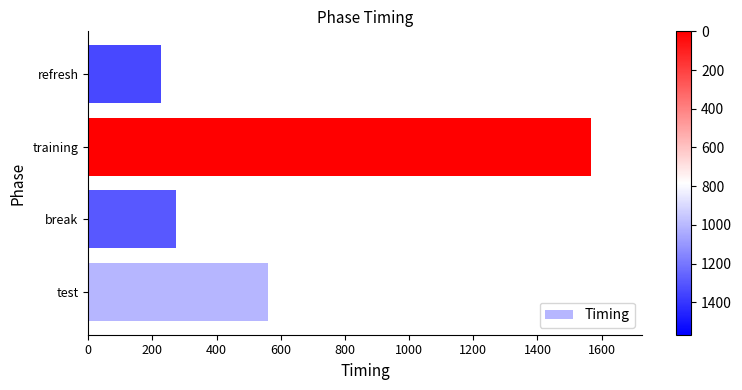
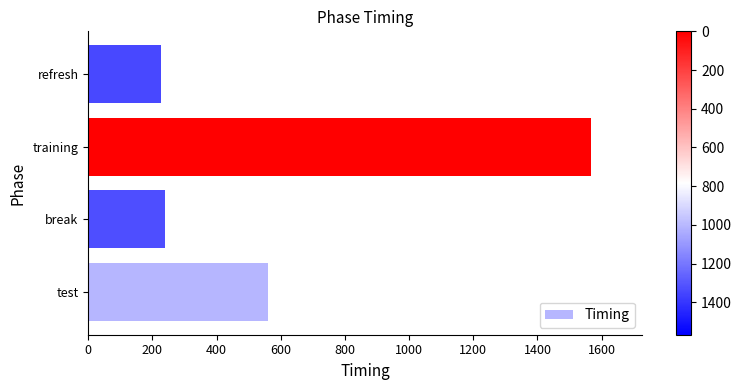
  {
    "refresh": 230,
    "training": 1570,
-   "break": 270,
+   "break": 240,
    "test": 560
  }
